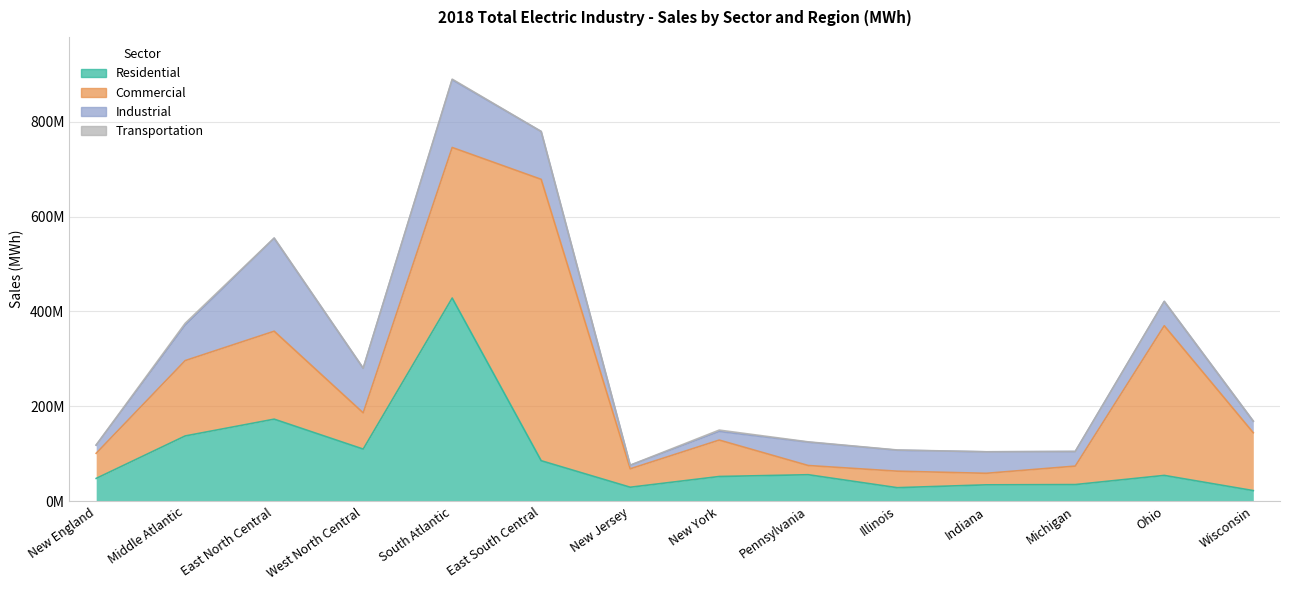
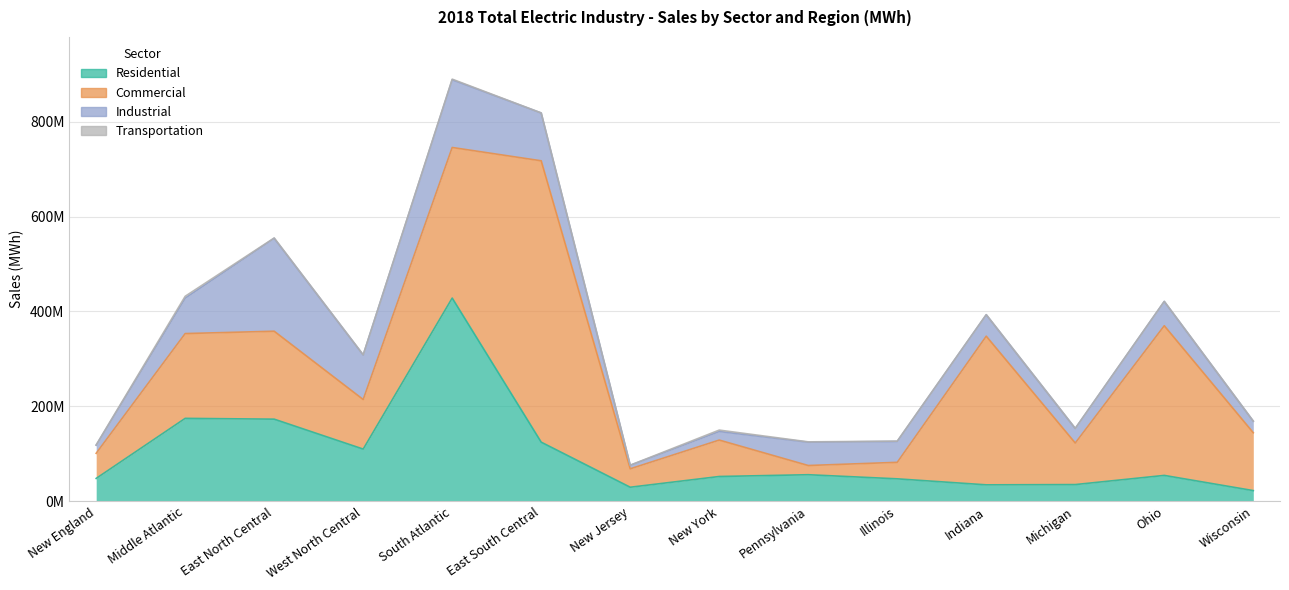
  {
    "Residential": {
      "New England": 50000000,
-     "Middle Atlantic": 140000000,
+     "Middle Atlantic": 170000000,
      "East North Central": 170000000,
      "West North Central": 110000000,
      "South Atlantic": 430000000,
-     "East South Central": 90000000,
+     "East South Central": 120000000,
      "New Jersey": 30000000,
      "New York": 50000000,
      "Pennsylvania": 60000000,
-     "Illinois": 30000000,
+     "Illinois": 50000000,
      "Indiana": 30000000,
      "Michigan": 40000000,
      "Ohio": 50000000,
      "Wisconsin": 20000000
    },
    "Commercial": {
      "New England": 50000000,
-     "Middle Atlantic": 160000000,
+     "Middle Atlantic": 180000000,
      "East North Central": 190000000,
-     "West North Central": 80000000,
+     "West North Central": 100000000,
      "South Atlantic": 320000000,
      "East South Central": 590000000,
      "New Jersey": 40000000,
      "New York": 80000000,
      "Pennsylvania": 20000000,
      "Illinois": 30000000,
-     "Indiana": 20000000,
-     "Michigan": 40000000,
+     "Indiana": 310000000,
+     "Michigan": 90000000,
      "Ohio": 320000000,
      "Wisconsin": 120000000
    }
  }
